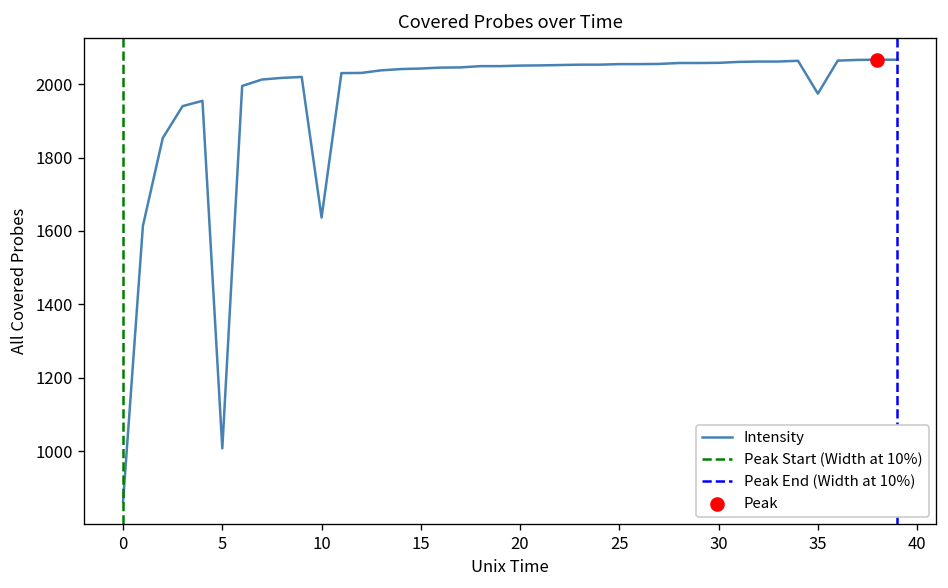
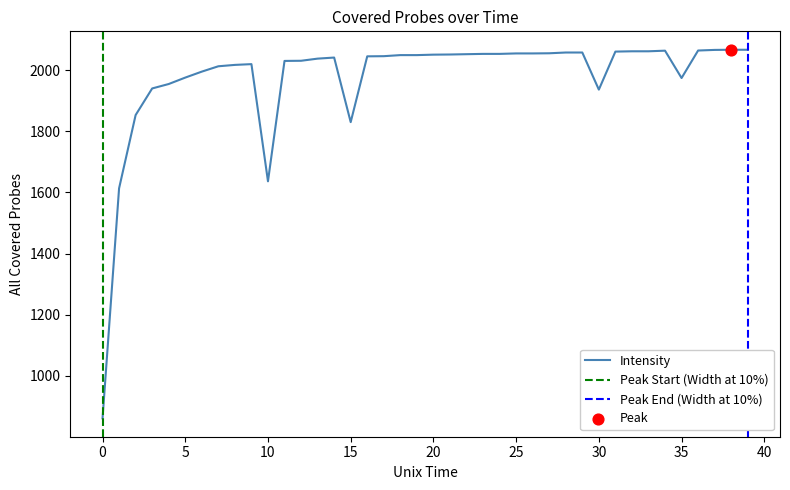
  {
    "Intensity": {
      "0": 860,
-     "5": 1010,
+     "5": 1980,
      "10": 1640,
-     "15": 2040,
+     "15": 1830,
      "20": 2050,
      "25": 2050,
-     "30": 2060,
+     "30": 1940,
      "35": 1970
    }
  }
